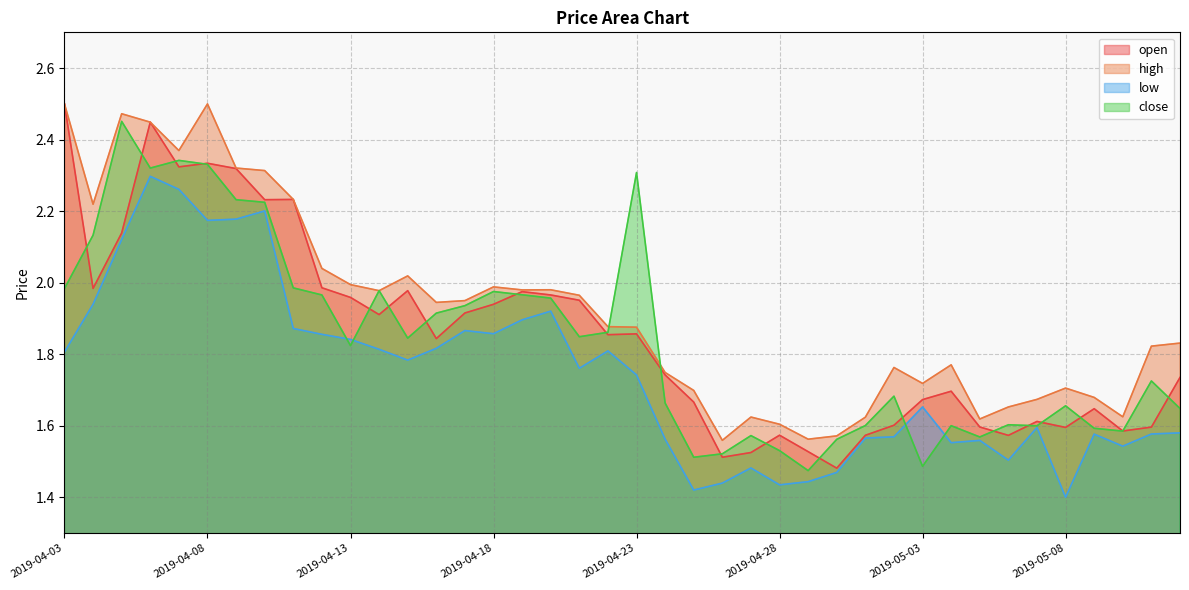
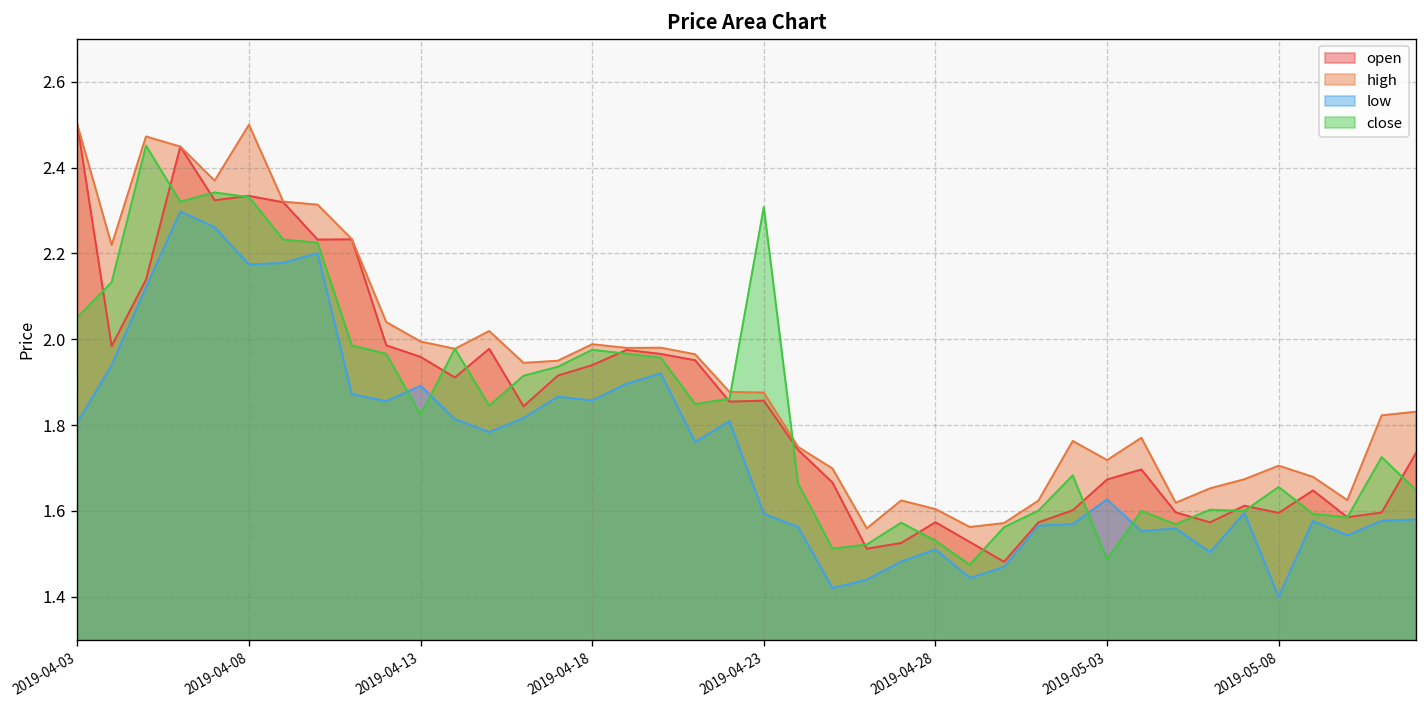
  {
    "low": {
      "2019-04-03": 1.81,
      "2019-04-08": 2.17,
-     "2019-04-13": 1.84,
+     "2019-04-13": 1.89,
      "2019-04-18": 1.86,
-     "2019-04-23": 1.74,
-     "2019-04-28": 1.43,
-     "2019-05-03": 1.65,
+     "2019-04-23": 1.59,
+     "2019-04-28": 1.51,
+     "2019-05-03": 1.63,
      "2019-05-08": 1.40
    },
    "close": {
-     "2019-04-03": 1.98,
+     "2019-04-03": 2.05,
      "2019-04-13": 1.82,
      "2019-04-18": 1.98,
      "2019-04-23": 2.31,
      "2019-04-28": 1.53,
      "2019-05-03": 1.49,
      "2019-05-08": 1.66
    }
  }
